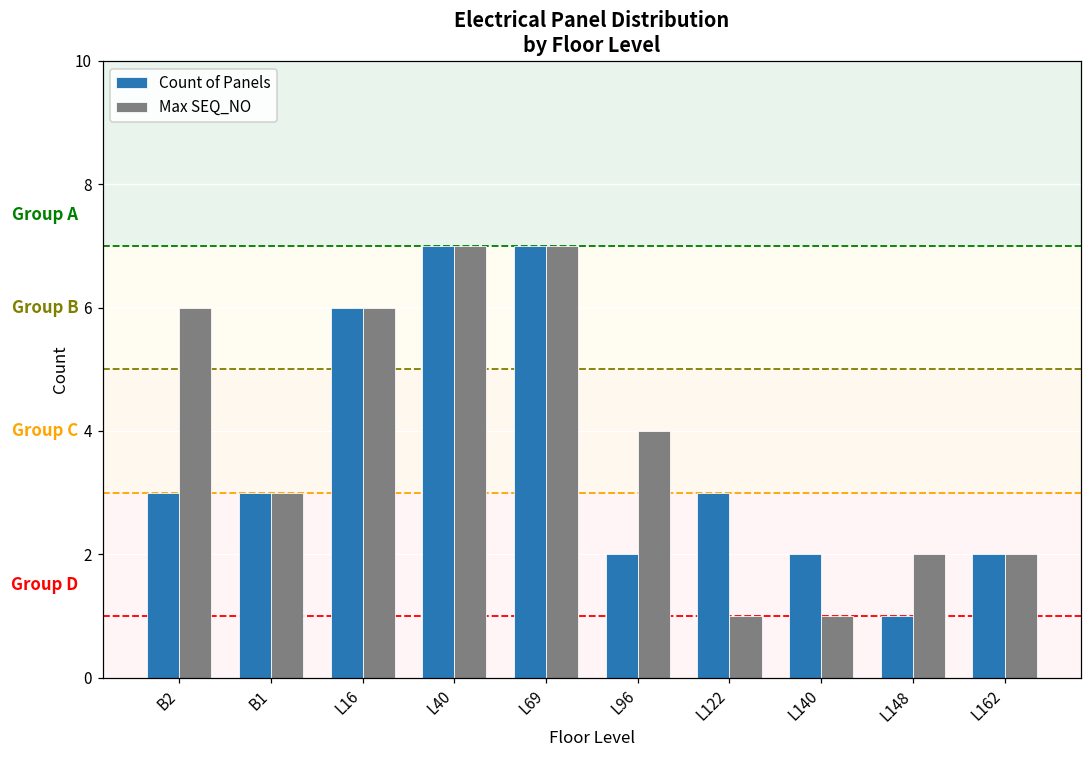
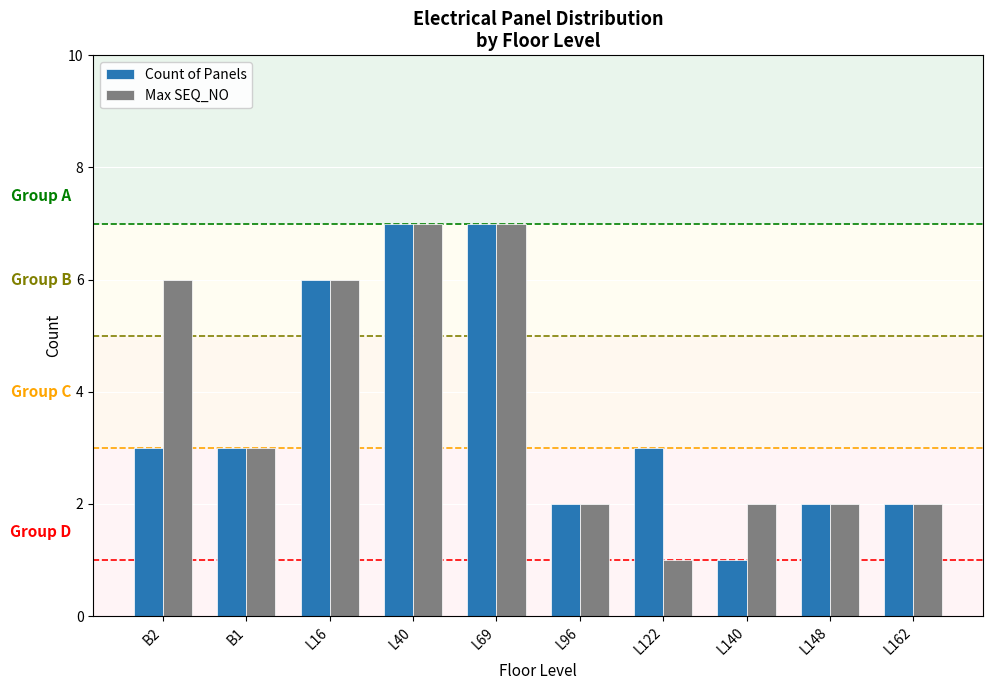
  {
    "Count of Panels": {
      "B2": 3,
      "B1": 3,
      "L16": 6,
      "L40": 7,
      "L69": 7,
      "L96": 2,
      "L122": 3,
-     "L140": 2,
-     "L148": 1,
+     "L140": 1,
+     "L148": 2,
      "L162": 2
    },
    "Max SEQ_NO": {
      "B2": 6,
      "B1": 3,
      "L16": 6,
      "L40": 7,
      "L69": 7,
-     "L96": 4,
+     "L96": 2,
      "L122": 1,
-     "L140": 1,
+     "L140": 2,
      "L148": 2,
      "L162": 2
    }
  }
